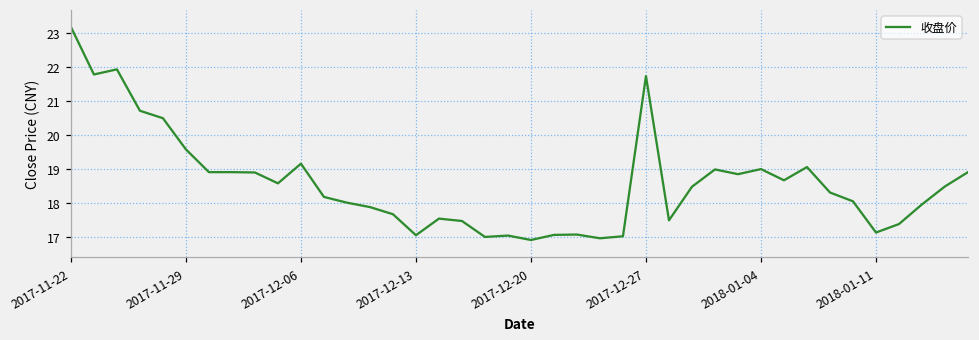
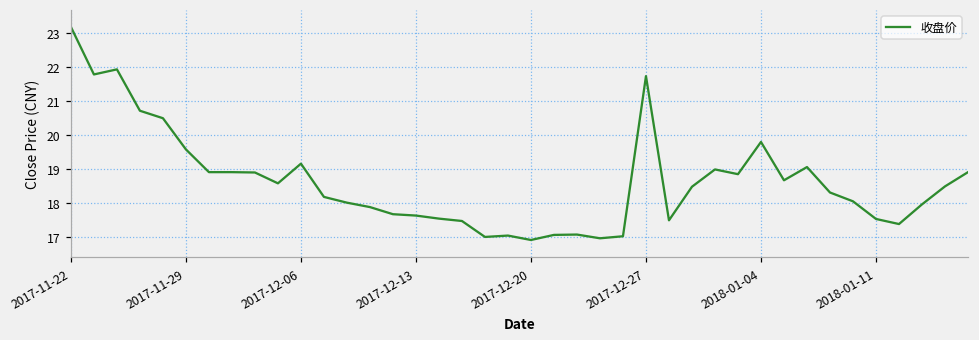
  {
    "2017-11-22": 23.2,
    "2017-11-29": 19.6,
    "2017-12-06": 19.2,
-   "2017-12-13": 17.1,
+   "2017-12-13": 17.6,
    "2017-12-20": 16.9,
    "2017-12-27": 21.7,
-   "2018-01-04": 19.0,
-   "2018-01-11": 17.1
+   "2018-01-04": 19.8,
+   "2018-01-11": 17.5
  }
